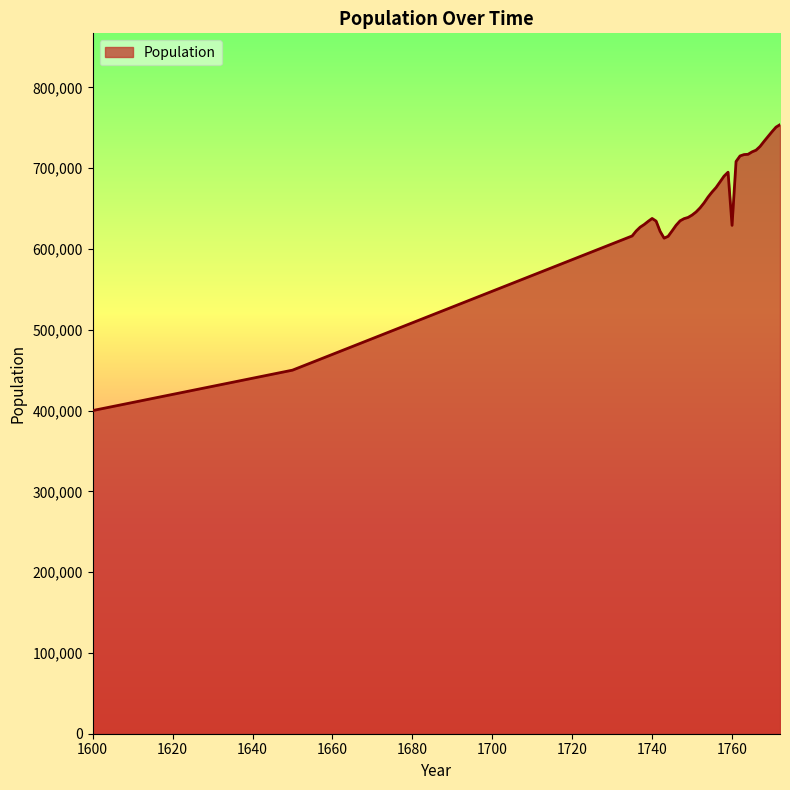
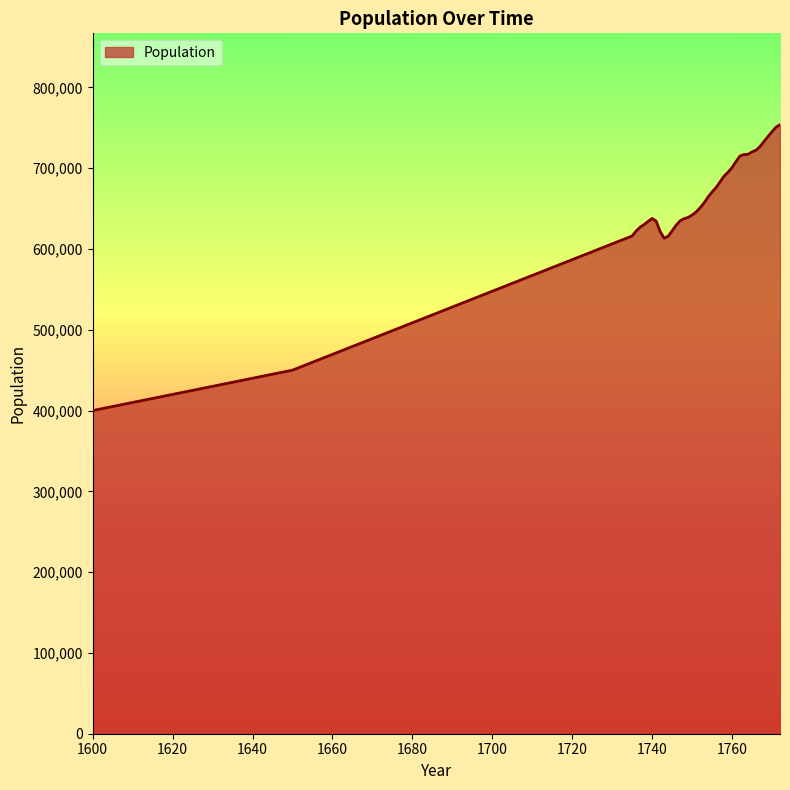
  {
    "1600": "400,000",
    "1740": "640,000",
-   "1760": "630,000"
+   "1760": "700,000"
  }
